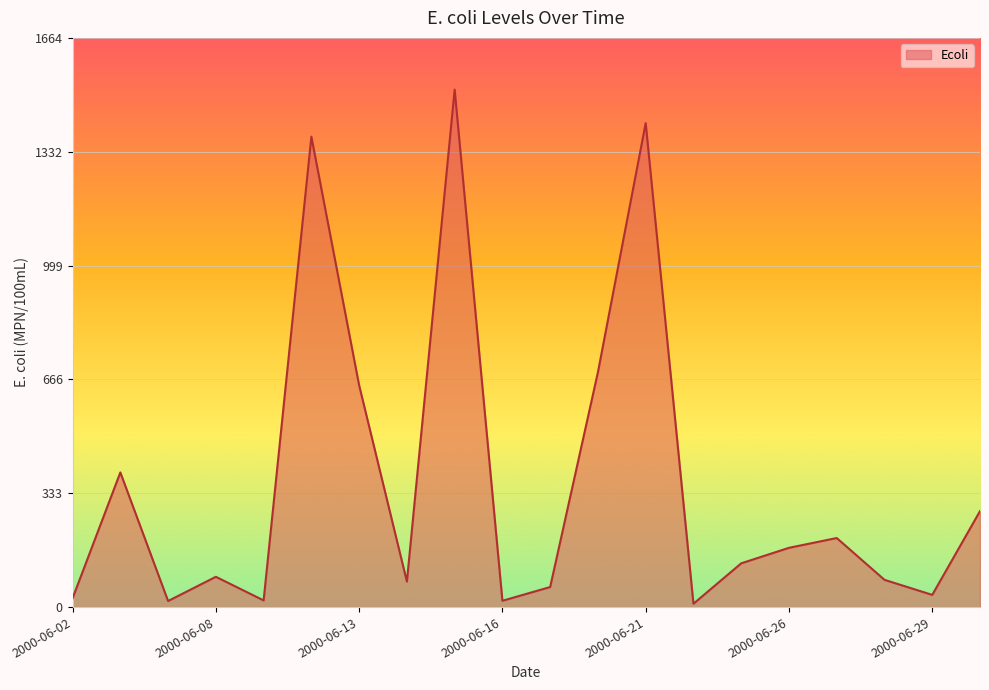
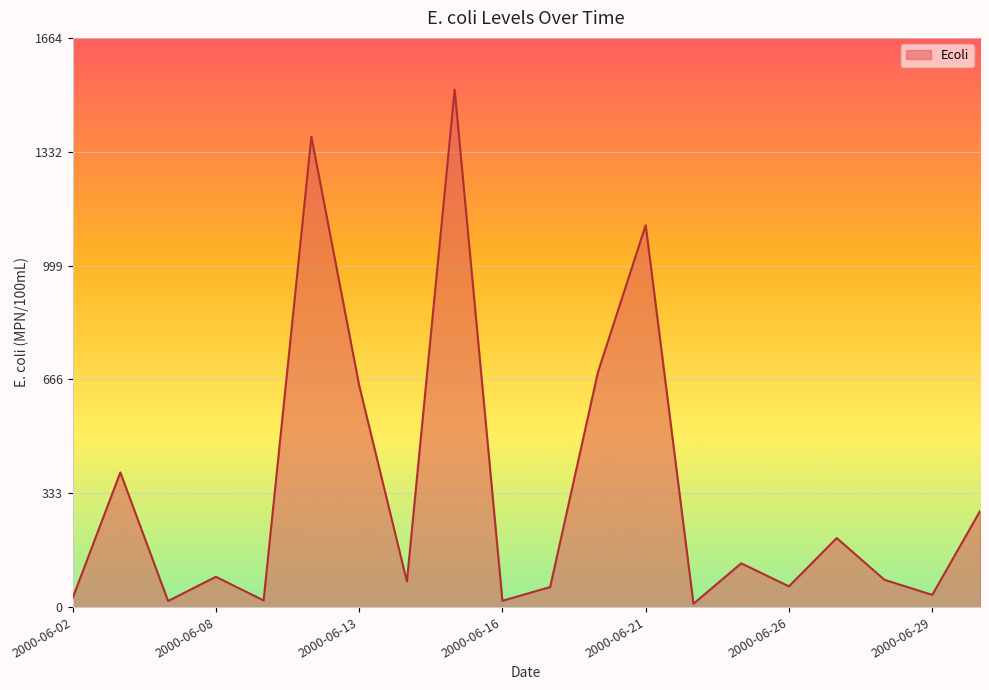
  {
    "2000-06-02": 30,
    "2000-06-08": 90,
    "2000-06-13": 650,
    "2000-06-16": 20,
-   "2000-06-21": 1420,
-   "2000-06-26": 170,
+   "2000-06-21": 1120,
+   "2000-06-26": 60,
    "2000-06-29": 40
  }
